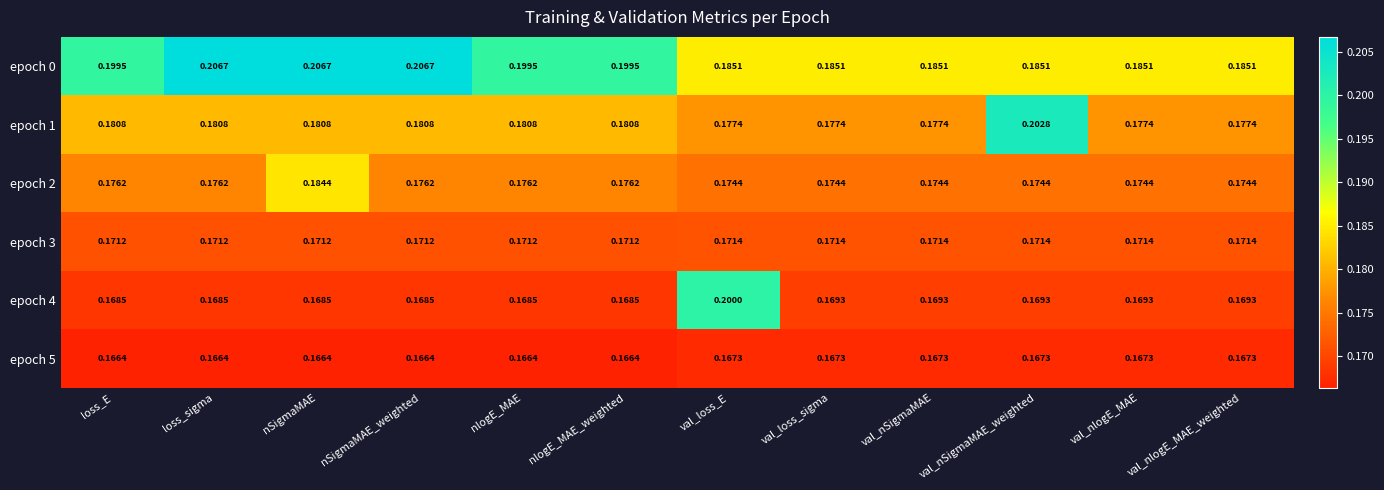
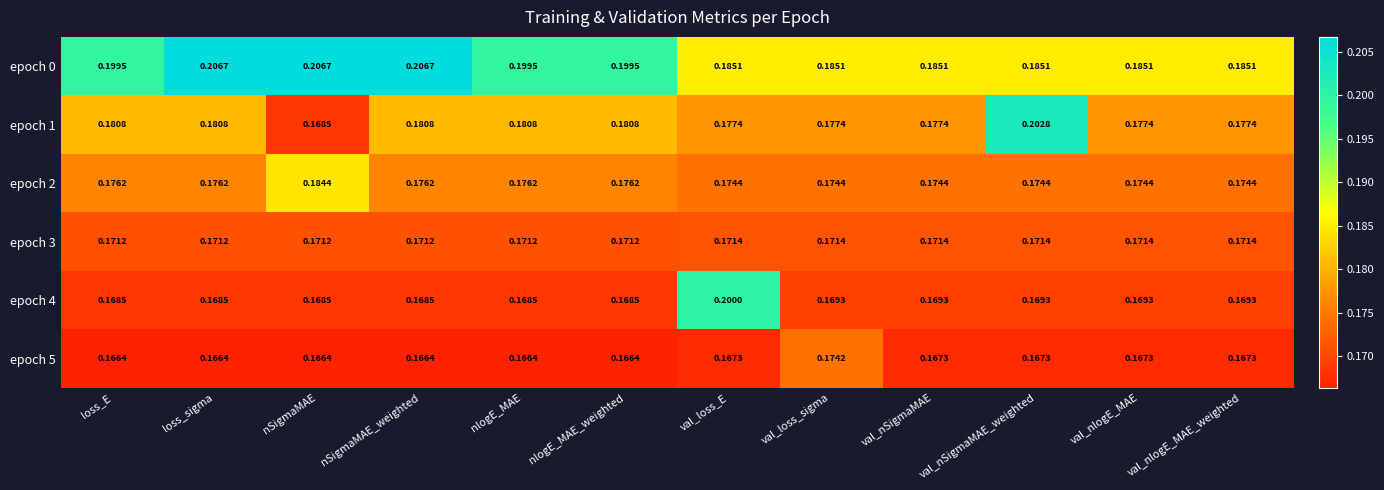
  {
    "epoch 0": {
      "loss_E": 0.1995,
      "loss_sigma": 0.2067,
      "nSigmaMAE": 0.2067,
      "nSigmaMAE_weighted": 0.2067,
      "nlogE_MAE": 0.1995,
      "nlogE_MAE_weighted": 0.1995,
      "val_loss_E": 0.1851,
      "val_loss_sigma": 0.1851,
      "val_nSigmaMAE": 0.1851,
      "val_nSigmaMAE_weighted": 0.1851,
      "val_nlogE_MAE": 0.1851,
      "val_nlogE_MAE_weighted": 0.1851
    },
    "epoch 1": {
      "loss_E": 0.1808,
      "loss_sigma": 0.1808,
-     "nSigmaMAE": 0.1808,
+     "nSigmaMAE": 0.1685,
      "nSigmaMAE_weighted": 0.1808,
      "nlogE_MAE": 0.1808,
      "nlogE_MAE_weighted": 0.1808,
      "val_loss_E": 0.1774,
      "val_loss_sigma": 0.1774,
      "val_nSigmaMAE": 0.1774,
      "val_nSigmaMAE_weighted": 0.2028,
      "val_nlogE_MAE": 0.1774,
      "val_nlogE_MAE_weighted": 0.1774
    },
    "epoch 2": {
      "loss_E": 0.1762,
      "loss_sigma": 0.1762,
      "nSigmaMAE": 0.1844,
      "nSigmaMAE_weighted": 0.1762,
      "nlogE_MAE": 0.1762,
      "nlogE_MAE_weighted": 0.1762,
      "val_loss_E": 0.1744,
      "val_loss_sigma": 0.1744,
      "val_nSigmaMAE": 0.1744,
      "val_nSigmaMAE_weighted": 0.1744,
      "val_nlogE_MAE": 0.1744,
      "val_nlogE_MAE_weighted": 0.1744
    },
    "epoch 3": {
      "loss_E": 0.1712,
      "loss_sigma": 0.1712,
      "nSigmaMAE": 0.1712,
      "nSigmaMAE_weighted": 0.1712,
      "nlogE_MAE": 0.1712,
      "nlogE_MAE_weighted": 0.1712,
      "val_loss_E": 0.1714,
      "val_loss_sigma": 0.1714,
      "val_nSigmaMAE": 0.1714,
      "val_nSigmaMAE_weighted": 0.1714,
      "val_nlogE_MAE": 0.1714,
      "val_nlogE_MAE_weighted": 0.1714
    },
    "epoch 4": {
      "loss_E": 0.1685,
      "loss_sigma": 0.1685,
      "nSigmaMAE": 0.1685,
      "nSigmaMAE_weighted": 0.1685,
      "nlogE_MAE": 0.1685,
      "nlogE_MAE_weighted": 0.1685,
      "val_loss_E": 0.2000,
      "val_loss_sigma": 0.1693,
      "val_nSigmaMAE": 0.1693,
      "val_nSigmaMAE_weighted": 0.1693,
      "val_nlogE_MAE": 0.1693,
      "val_nlogE_MAE_weighted": 0.1693
    },
    "epoch 5": {
      "loss_E": 0.1664,
      "loss_sigma": 0.1664,
      "nSigmaMAE": 0.1664,
      "nSigmaMAE_weighted": 0.1664,
      "nlogE_MAE": 0.1664,
      "nlogE_MAE_weighted": 0.1664,
      "val_loss_E": 0.1673,
-     "val_loss_sigma": 0.1673,
+     "val_loss_sigma": 0.1742,
      "val_nSigmaMAE": 0.1673,
      "val_nSigmaMAE_weighted": 0.1673,
      "val_nlogE_MAE": 0.1673,
      "val_nlogE_MAE_weighted": 0.1673
    }
  }
